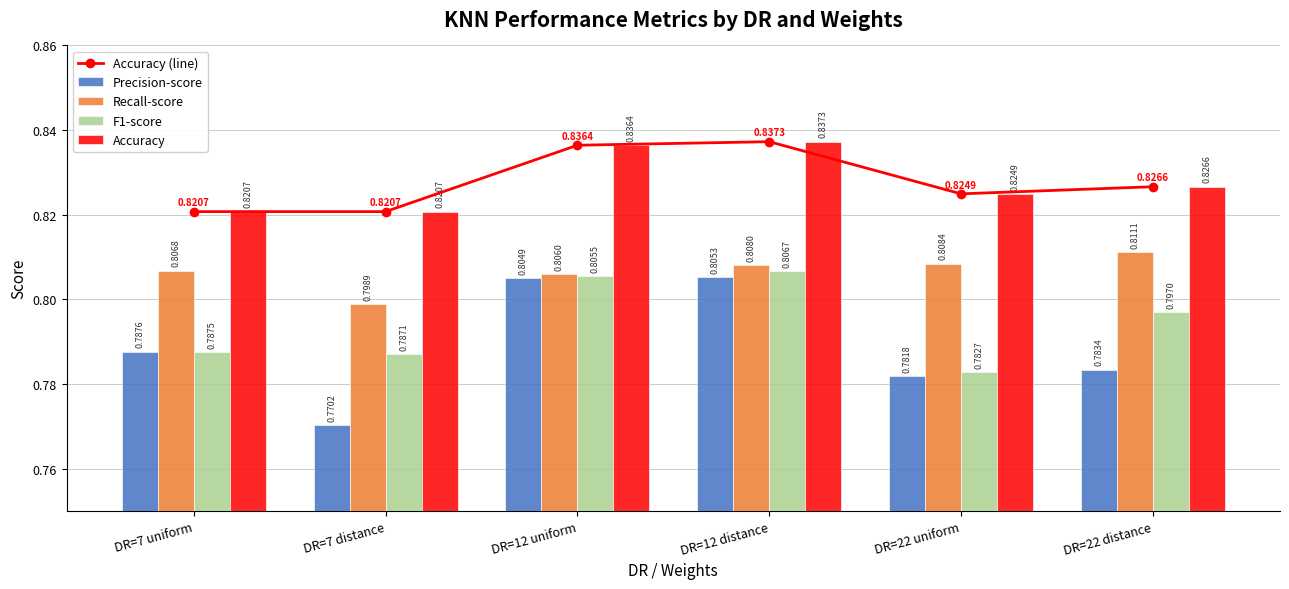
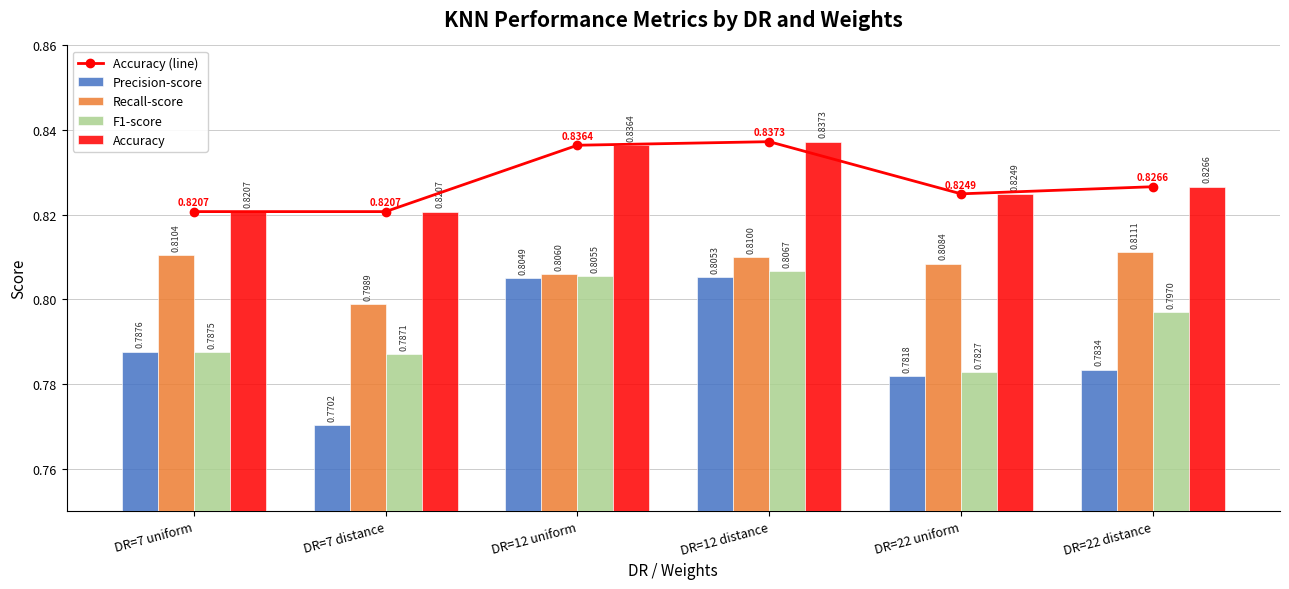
  {
    "Precision-score": {
      "DR=7 uniform": 0.7876,
      "DR=7 distance": 0.7702,
      "DR=12 uniform": 0.8049,
      "DR=12 distance": 0.8053,
      "DR=22 uniform": 0.7818,
      "DR=22 distance": 0.7834
    },
    "Recall-score": {
-     "DR=7 uniform": 0.8068,
+     "DR=7 uniform": 0.8104,
      "DR=7 distance": 0.7989,
      "DR=12 uniform": 0.8060,
-     "DR=12 distance": 0.8080,
+     "DR=12 distance": 0.8100,
      "DR=22 uniform": 0.8084,
      "DR=22 distance": 0.8111
    },
    "F1-score": {
      "DR=7 uniform": 0.7875,
      "DR=7 distance": 0.7871,
      "DR=12 uniform": 0.8055,
      "DR=12 distance": 0.8067,
      "DR=22 uniform": 0.7827,
      "DR=22 distance": 0.7970
    }
  }
